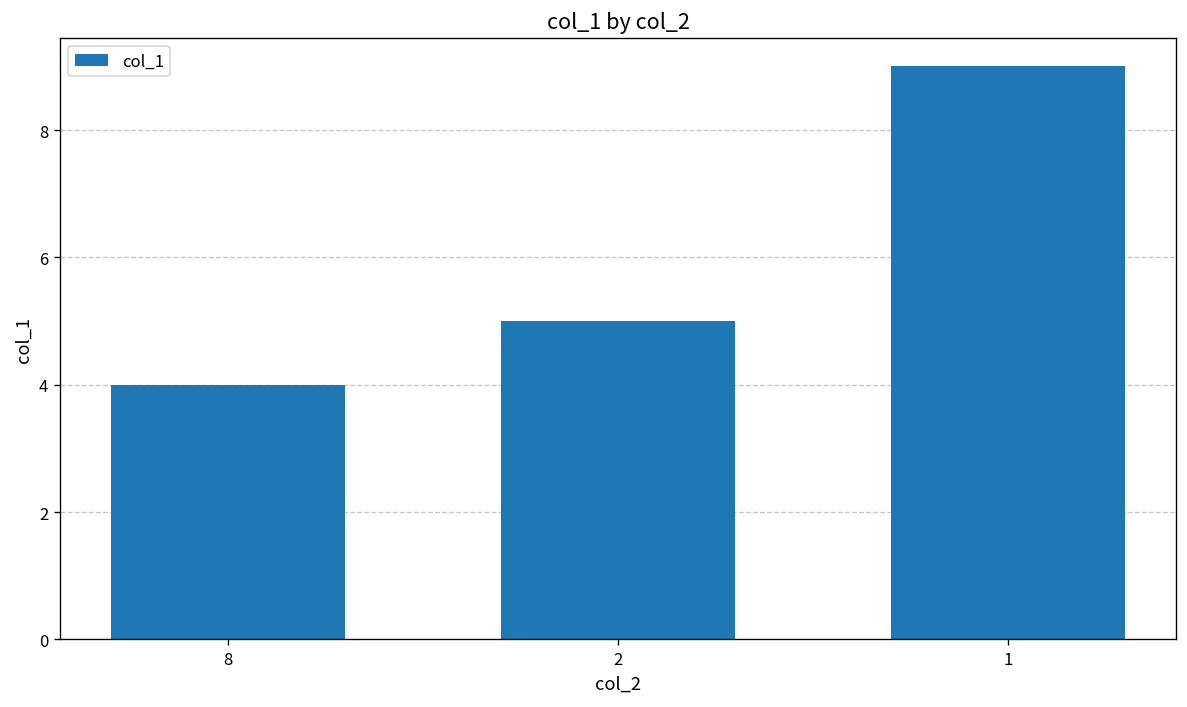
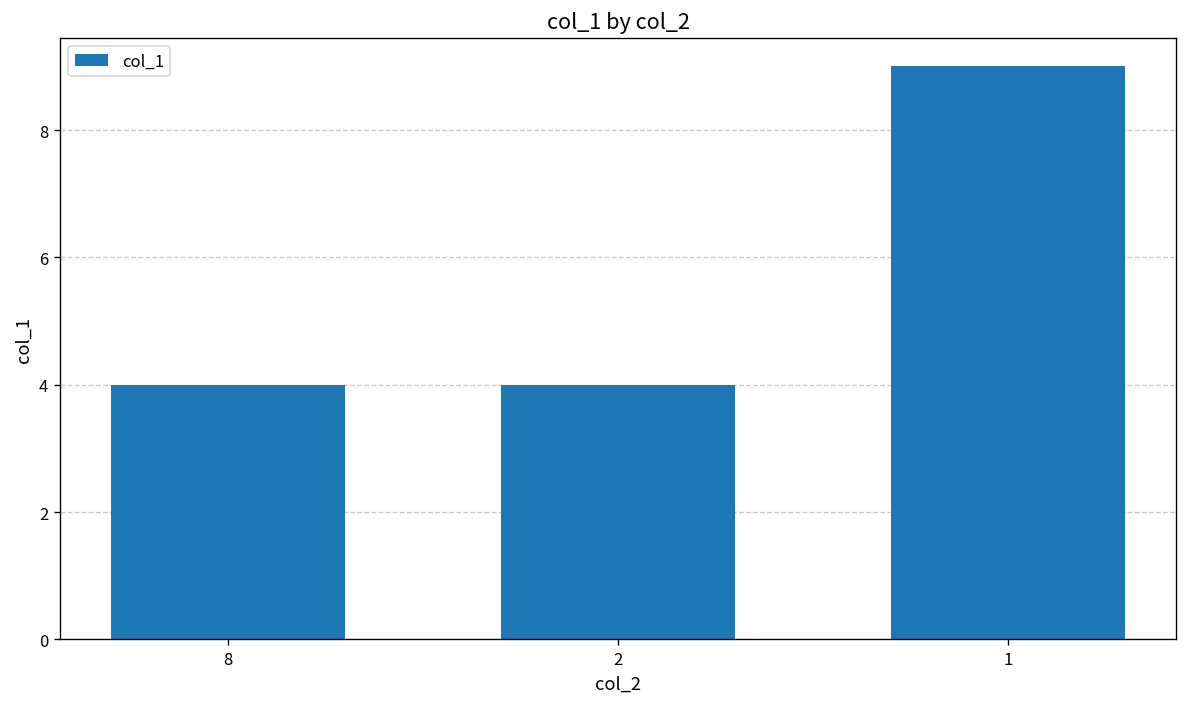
  {
    "8": 4,
-   "2": 5,
+   "2": 4,
    "1": 9
  }
